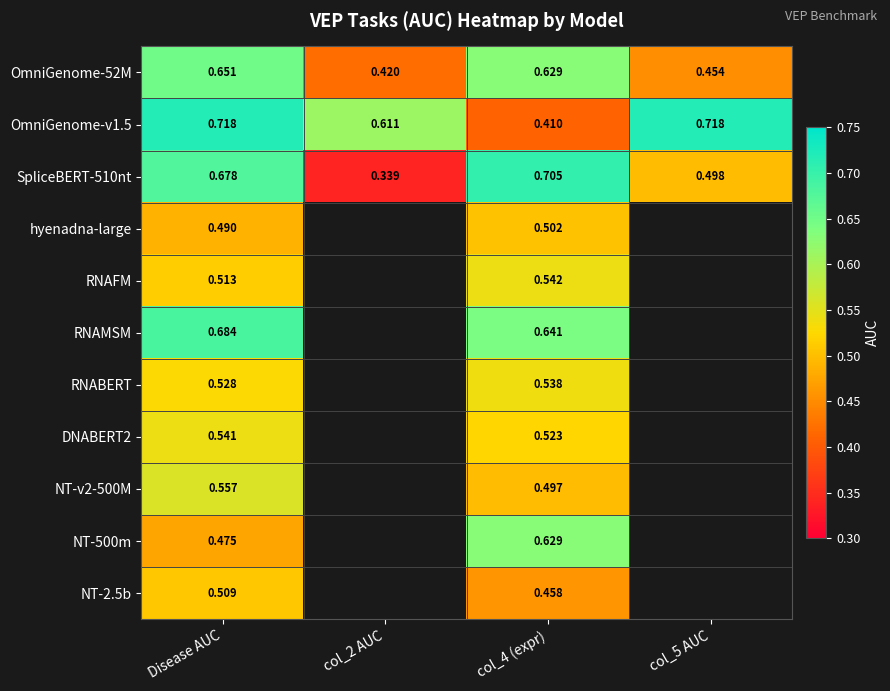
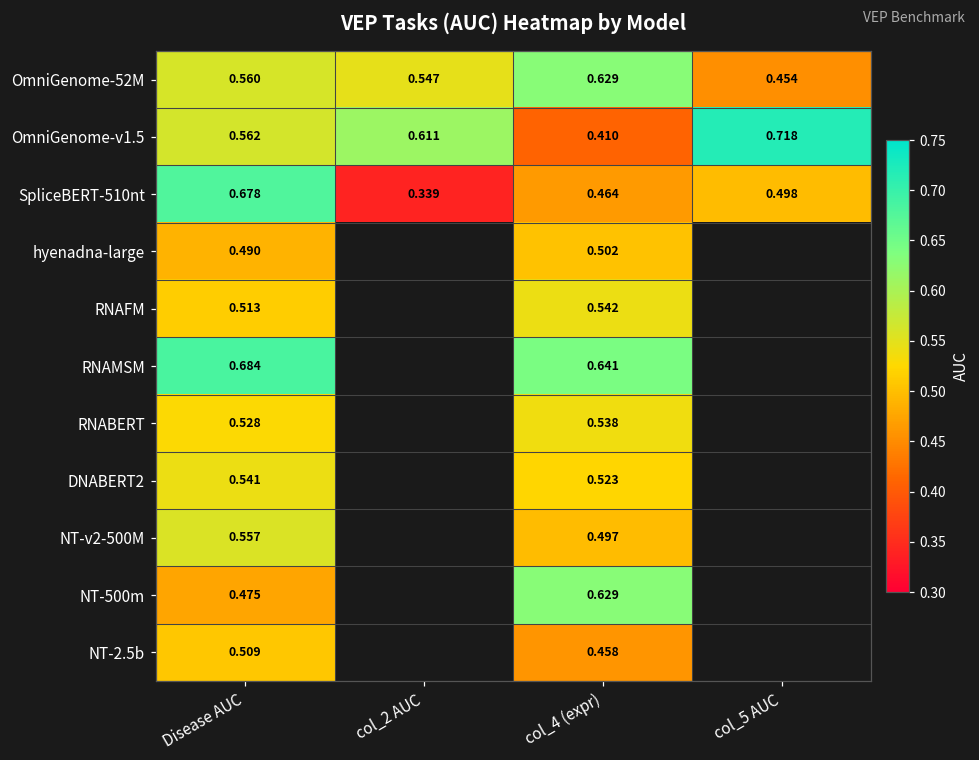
  {
    "OmniGenome-52M": {
-     "Disease AUC": 0.651,
-     "col_2 AUC": 0.420,
+     "Disease AUC": 0.560,
+     "col_2 AUC": 0.547,
      "col_4 (expr)": 0.629,
      "col_5 AUC": 0.454
    },
    "OmniGenome-v1.5": {
-     "Disease AUC": 0.718,
+     "Disease AUC": 0.562,
      "col_2 AUC": 0.611,
      "col_4 (expr)": 0.410,
      "col_5 AUC": 0.718
    },
    "SpliceBERT-510nt": {
      "Disease AUC": 0.678,
      "col_2 AUC": 0.339,
-     "col_4 (expr)": 0.705,
+     "col_4 (expr)": 0.464,
      "col_5 AUC": 0.498
    },
    "hyenadna-large": {
      "Disease AUC": 0.490,
      "col_4 (expr)": 0.502
    },
    "RNAFM": {
      "Disease AUC": 0.513,
      "col_4 (expr)": 0.542
    },
    "RNAMSM": {
      "Disease AUC": 0.684,
      "col_4 (expr)": 0.641
    },
    "RNABERT": {
      "Disease AUC": 0.528,
      "col_4 (expr)": 0.538
    },
    "DNABERT2": {
      "Disease AUC": 0.541,
      "col_4 (expr)": 0.523
    },
    "NT-v2-500M": {
      "Disease AUC": 0.557,
      "col_4 (expr)": 0.497
    },
    "NT-500m": {
      "Disease AUC": 0.475,
      "col_4 (expr)": 0.629
    },
    "NT-2.5b": {
      "Disease AUC": 0.509,
      "col_4 (expr)": 0.458
    }
  }
